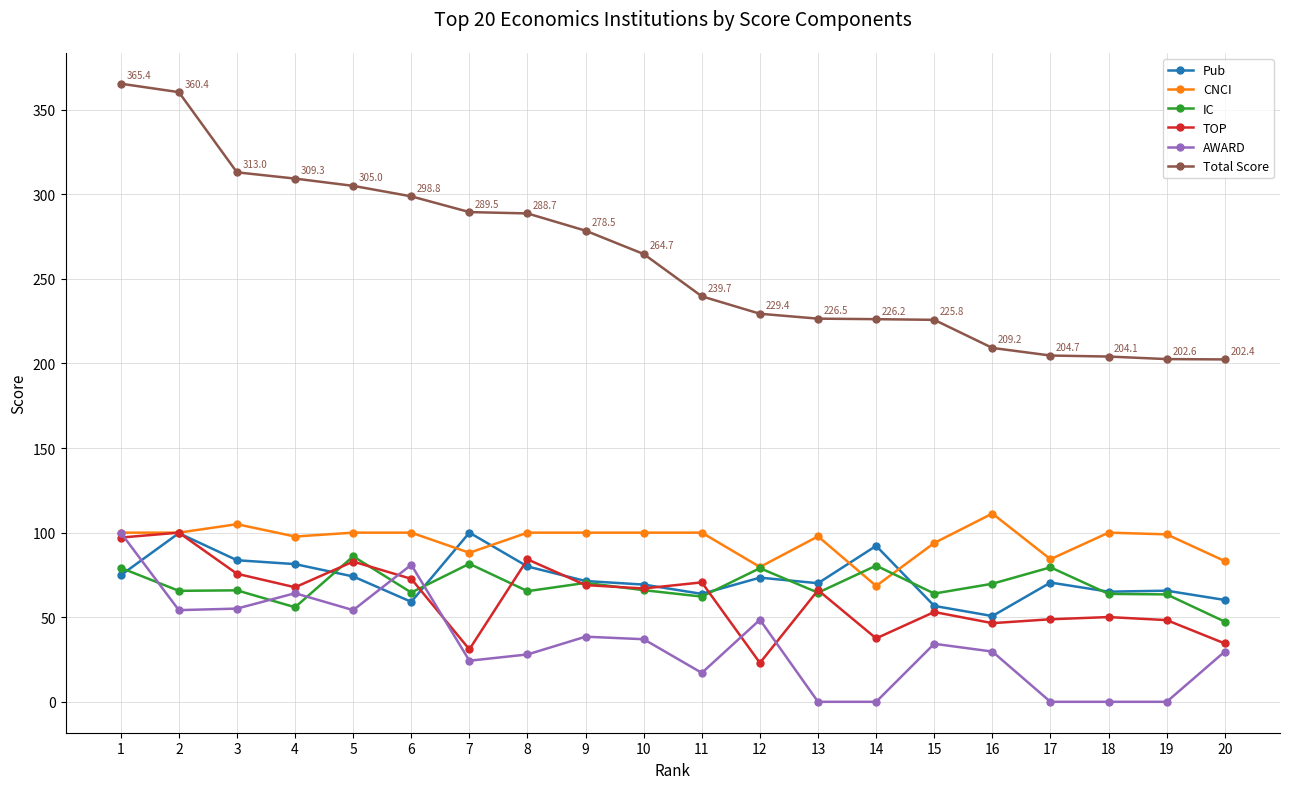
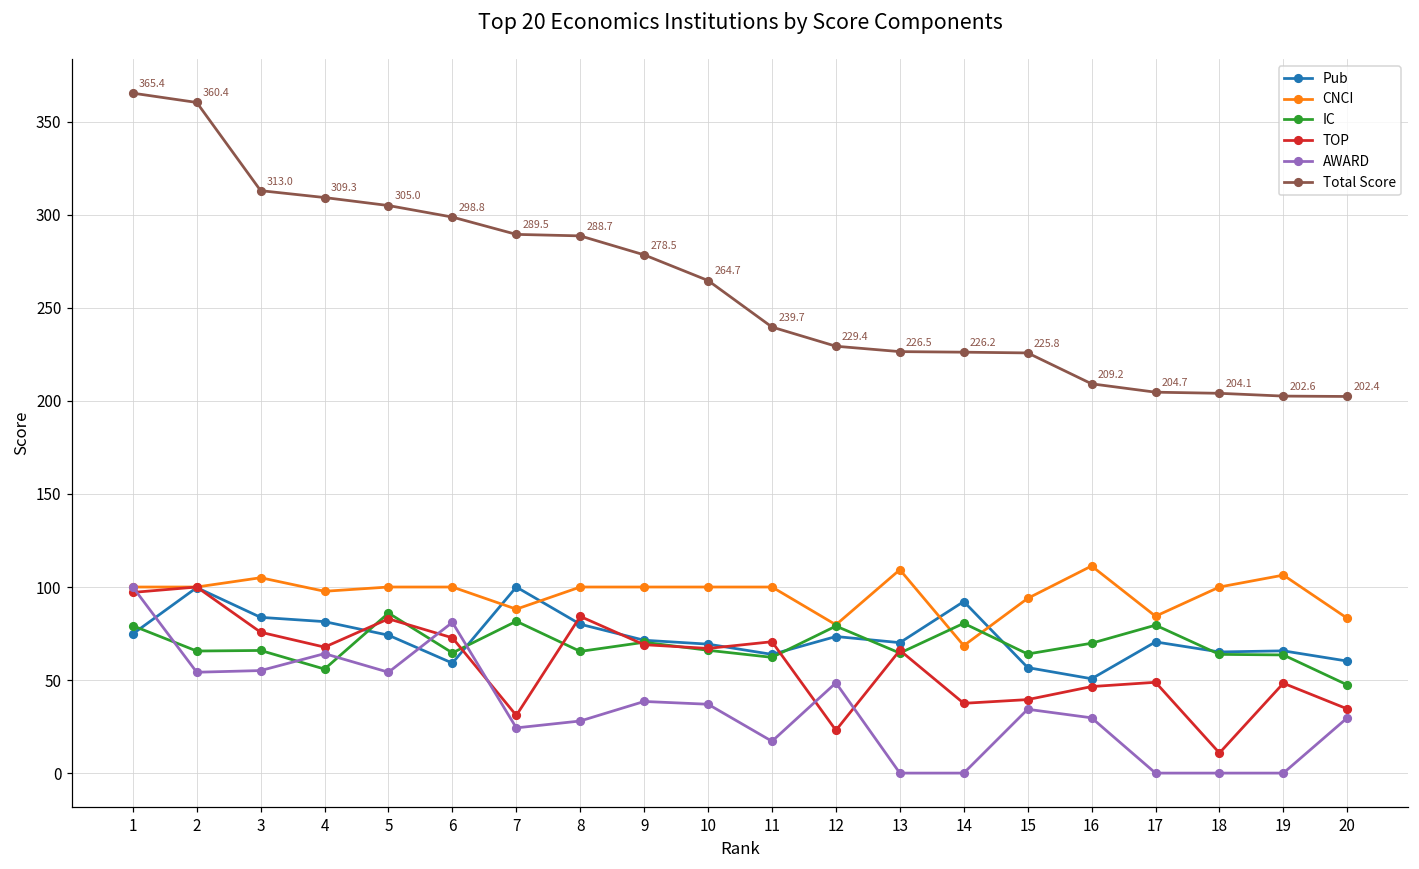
  {
    "Pub": {
      "1": 75,
      "3": 84,
      "4": 81,
      "5": 74,
      "6": 59,
      "7": 100,
      "8": 80,
      "10": 69,
      "11": 64,
      "12": 73,
      "13": 70,
      "14": 92,
      "15": 57,
      "16": 51,
      "17": 71,
      "19": 66,
      "20": 60
    },
    "CNCI": {
      "3": 105,
      "4": 98,
      "5": 100,
      "6": 100,
      "7": 88,
      "8": 100,
      "9": 100,
      "10": 100,
      "11": 100,
-     "13": 98,
+     "13": 109,
      "14": 69,
      "15": 94,
      "16": 111,
      "17": 84,
      "18": 100,
-     "19": 99,
+     "19": 106,
      "20": 83
    },
    "IC": {
      "1": 79,
      "2": 66,
      "3": 66,
      "4": 56,
      "5": 86,
      "6": 65,
      "7": 82,
      "8": 65,
      "11": 62,
      "14": 81,
      "15": 64,
      "16": 70,
      "17": 80,
      "19": 64,
      "20": 47
    },
    "TOP": {
      "1": 97,
      "3": 76,
      "4": 68,
      "5": 83,
      "6": 73,
      "7": 31,
      "8": 84,
      "11": 71,
      "12": 23,
      "14": 38,
-     "15": 53,
+     "15": 40,
      "16": 47,
      "17": 49,
-     "18": 50,
+     "18": 11,
      "19": 48,
      "20": 35
    },
    "AWARD": {
      "2": 54,
      "3": 55,
      "4": 64,
      "5": 54,
      "6": 81,
      "7": 24,
      "8": 28,
      "9": 39,
      "10": 37,
      "11": 17,
      "12": 49,
      "13": 0,
      "14": 0,
      "15": 34,
      "16": 30,
      "17": 0,
      "18": 0,
      "19": 0,
      "20": 30
    },
    "Total Score": {
      "1": 365.4,
      "2": 360.4,
      "3": 313.0,
      "4": 309.3,
      "5": 305.0,
      "6": 298.8,
      "7": 289.5,
      "8": 288.7,
      "9": 278.5,
      "10": 264.7,
      "11": 239.7,
      "12": 229.4,
      "13": 226.5,
      "14": 226.2,
      "15": 225.8,
      "16": 209.2,
      "17": 204.7,
      "18": 204.1,
      "19": 202.6,
      "20": 202.4
    }
  }
